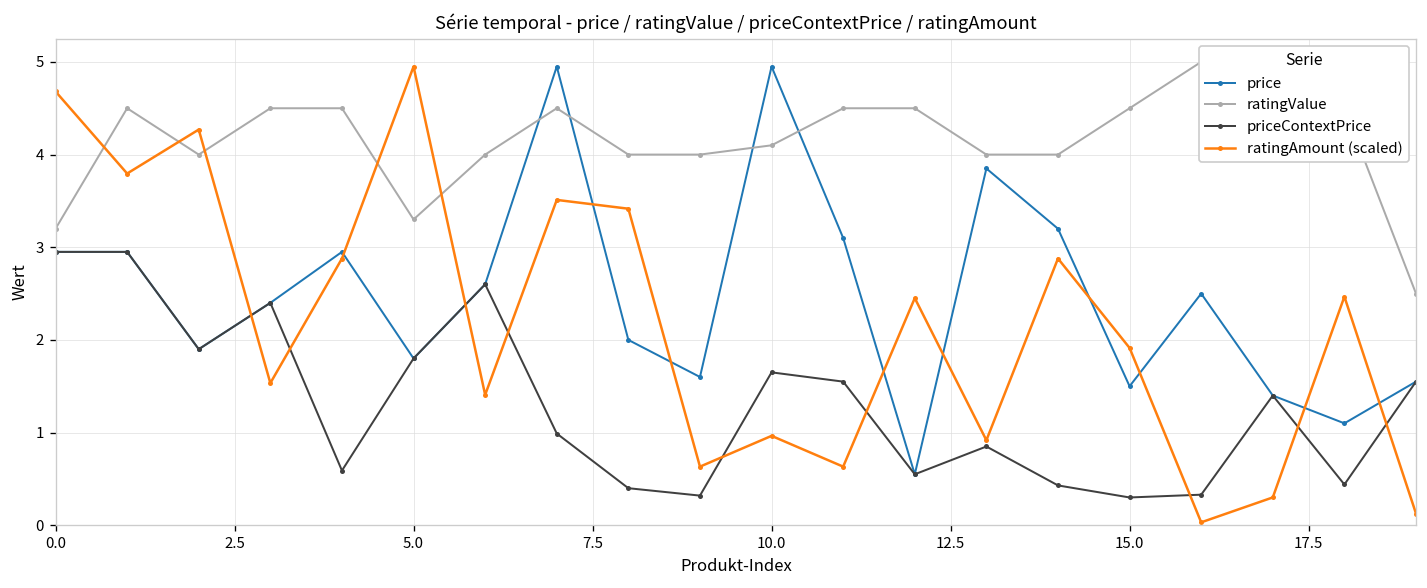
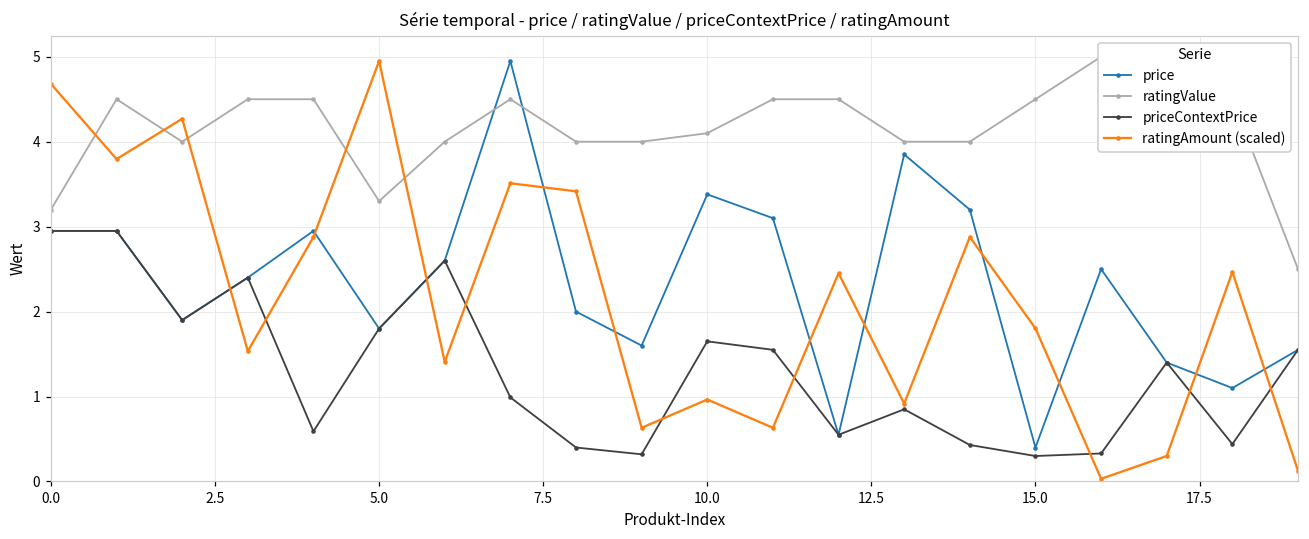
  {
    "price": {
-     "10.0": 5.0,
-     "15.0": 1.5
+     "10.0": 3.4,
+     "15.0": 0.4
    },
    "ratingValue": {
      "0.0": 3.2,
      "5.0": 3.3,
      "10.0": 4.1,
      "15.0": 4.5
    },
    "priceContextPrice": {
      "10.0": 1.7,
      "15.0": 0.3
    },
    "ratingAmount (scaled)": {
      "0.0": 4.7,
      "5.0": 5.0,
      "10.0": 1.0,
-     "15.0": 1.9
+     "15.0": 1.8
    }
  }
